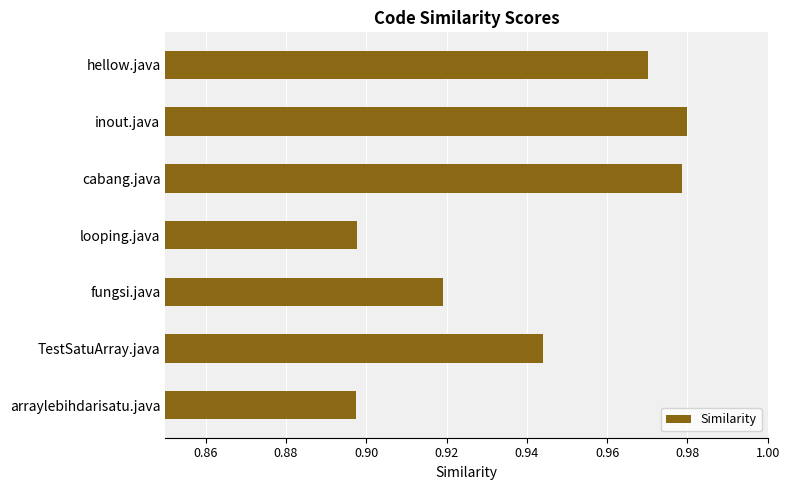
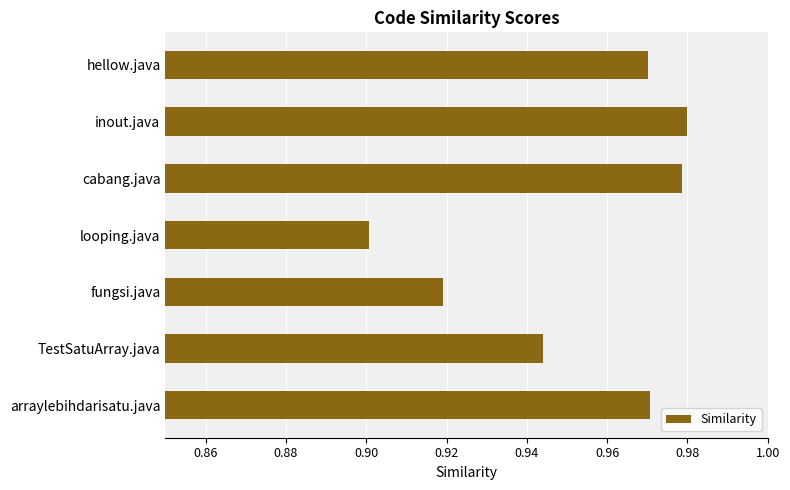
  {
    "hellow.java": 0.970,
    "inout.java": 0.980,
    "cabang.java": 0.979,
-   "looping.java": 0.898,
+   "looping.java": 0.901,
    "fungsi.java": 0.919,
    "TestSatuArray.java": 0.944,
-   "arraylebihdarisatu.java": 0.897
+   "arraylebihdarisatu.java": 0.971
  }
